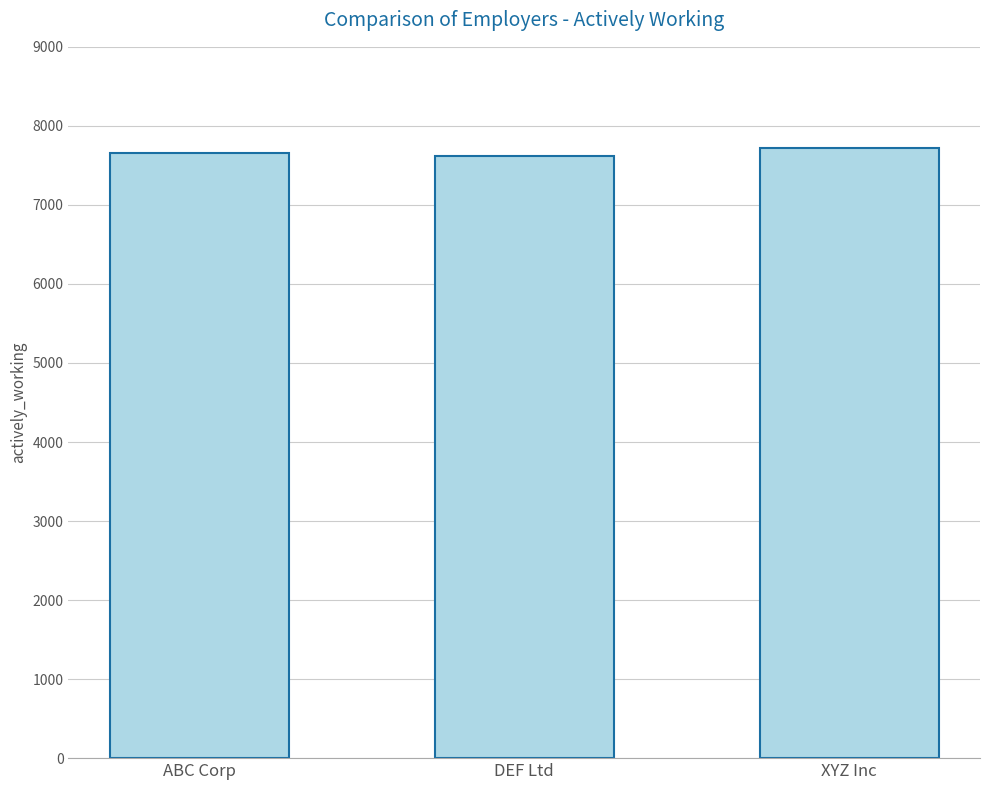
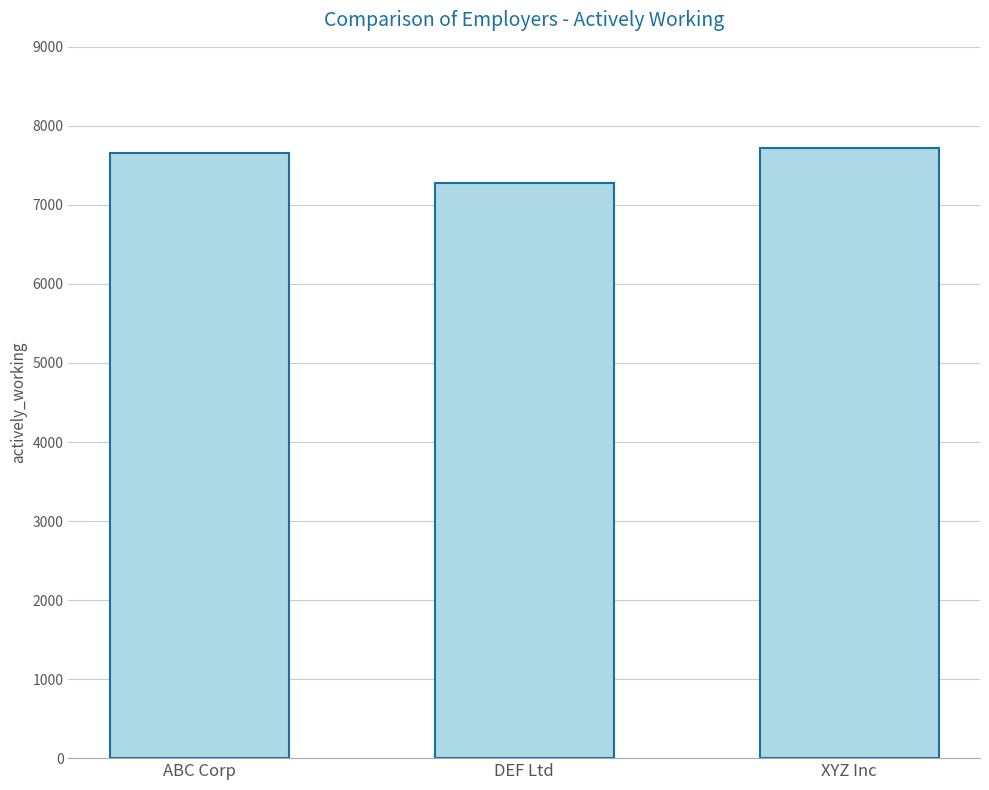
  {
    "ABC Corp": 7700,
-   "DEF Ltd": 7600,
+   "DEF Ltd": 7300,
    "XYZ Inc": 7700
  }
